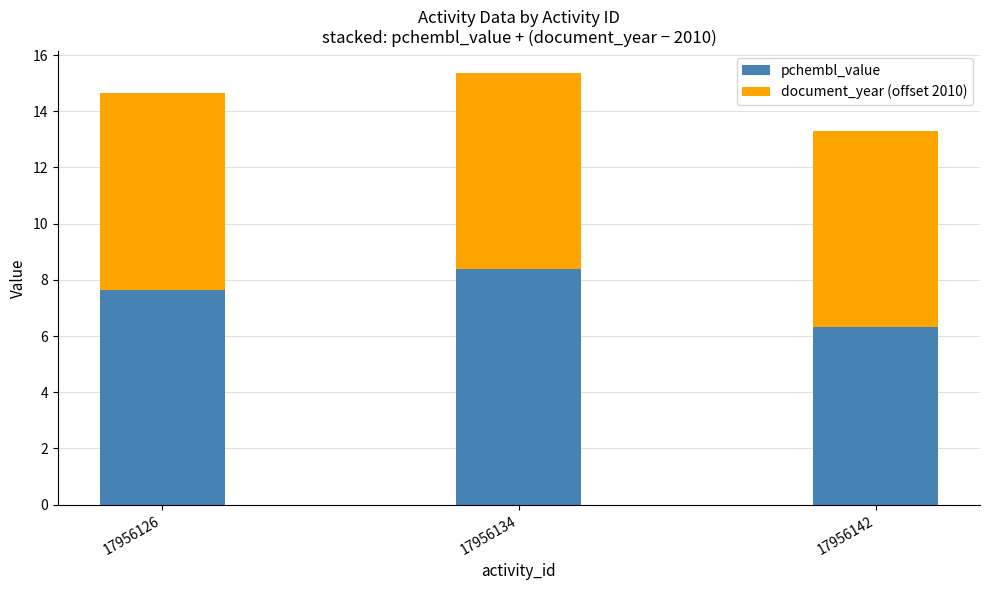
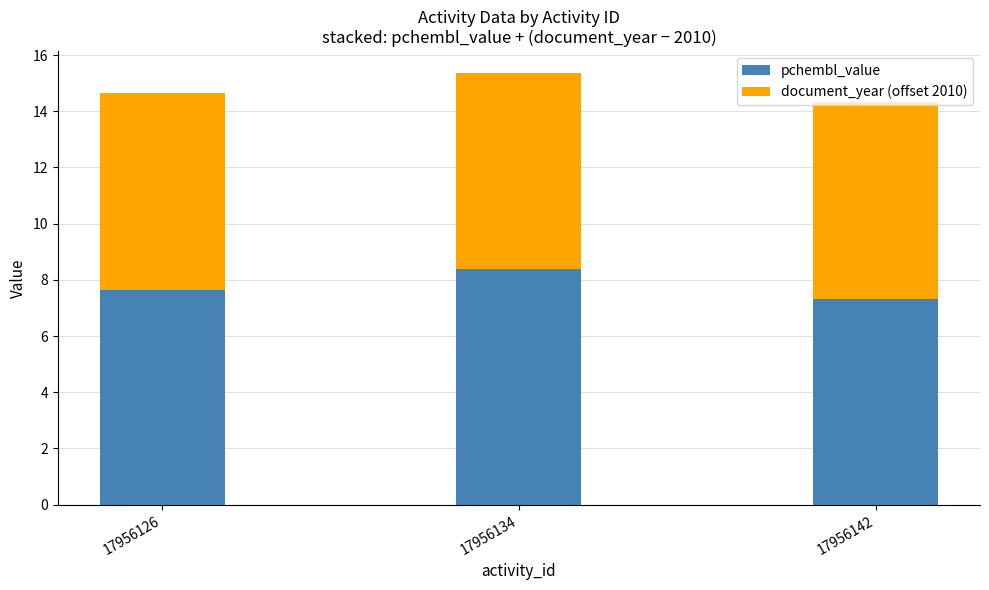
  {
    "pchembl_value": {
      "17956126": 7.7,
      "17956134": 8.4,
-     "17956142": 6.3
+     "17956142": 7.3
    },
    "document_year (offset 2010)": {
      "17956126": 7.0,
      "17956134": 7.0
    }
  }
